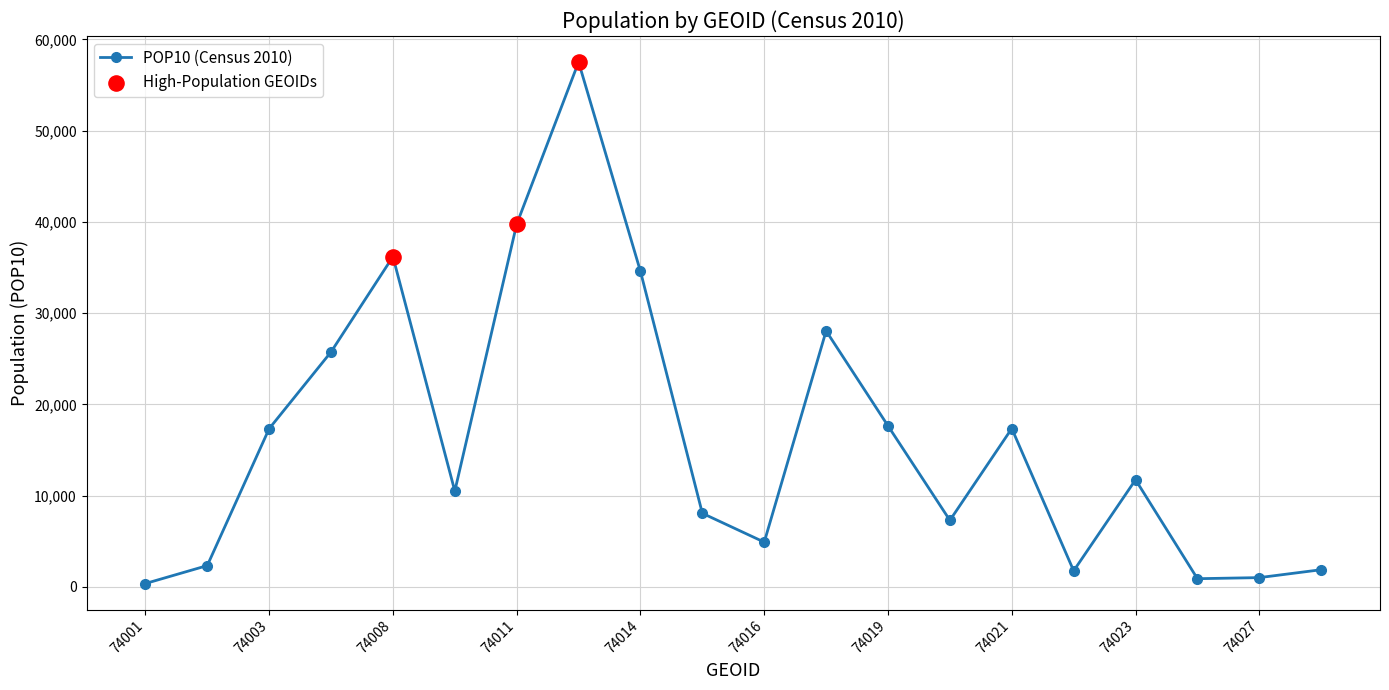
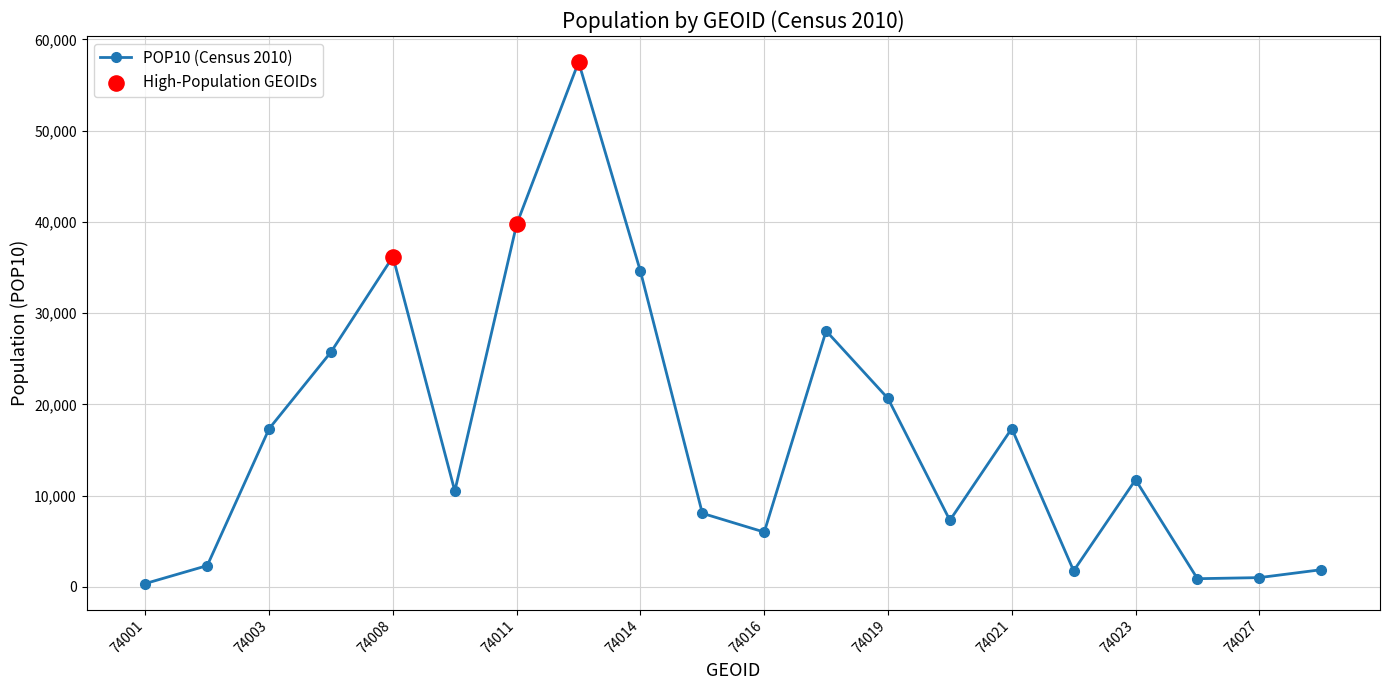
  {
    "POP10 (Census 2010)": {
      "74001": "0",
      "74003": "17,000",
      "74014": "35,000",
-     "74016": "5,000",
-     "74019": "18,000",
+     "74016": "6,000",
+     "74019": "21,000",
      "74021": "17,000",
      "74023": "12,000",
      "74027": "1,000"
    }
  }
